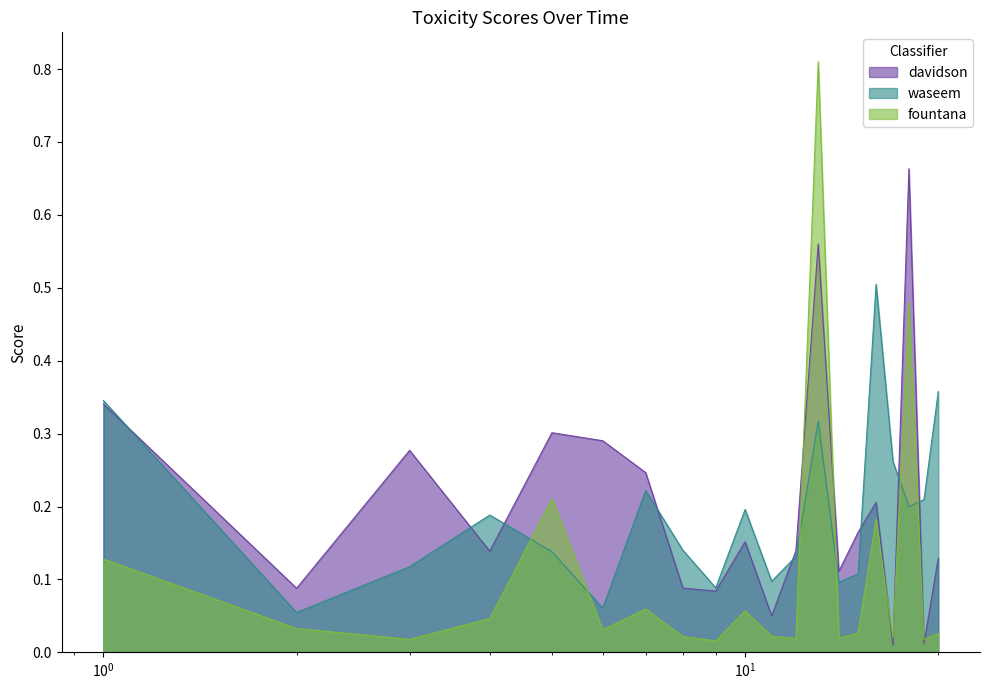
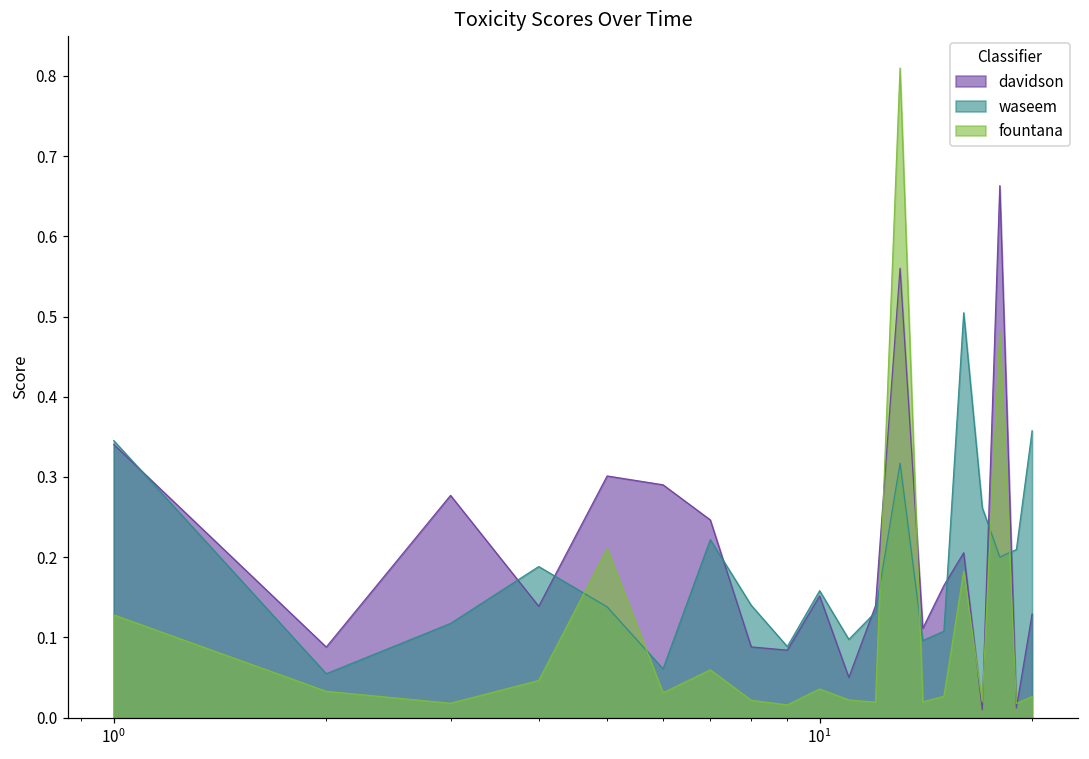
  {
    "davidson": {
      "10^0": 0.34,
      "10^1": 0.15
    },
    "waseem": {
      "10^0": 0.35,
-     "10^1": 0.20
+     "10^1": 0.16
    },
    "fountana": {
      "10^0": 0.13,
-     "10^1": 0.06
+     "10^1": 0.04
    }
  }
